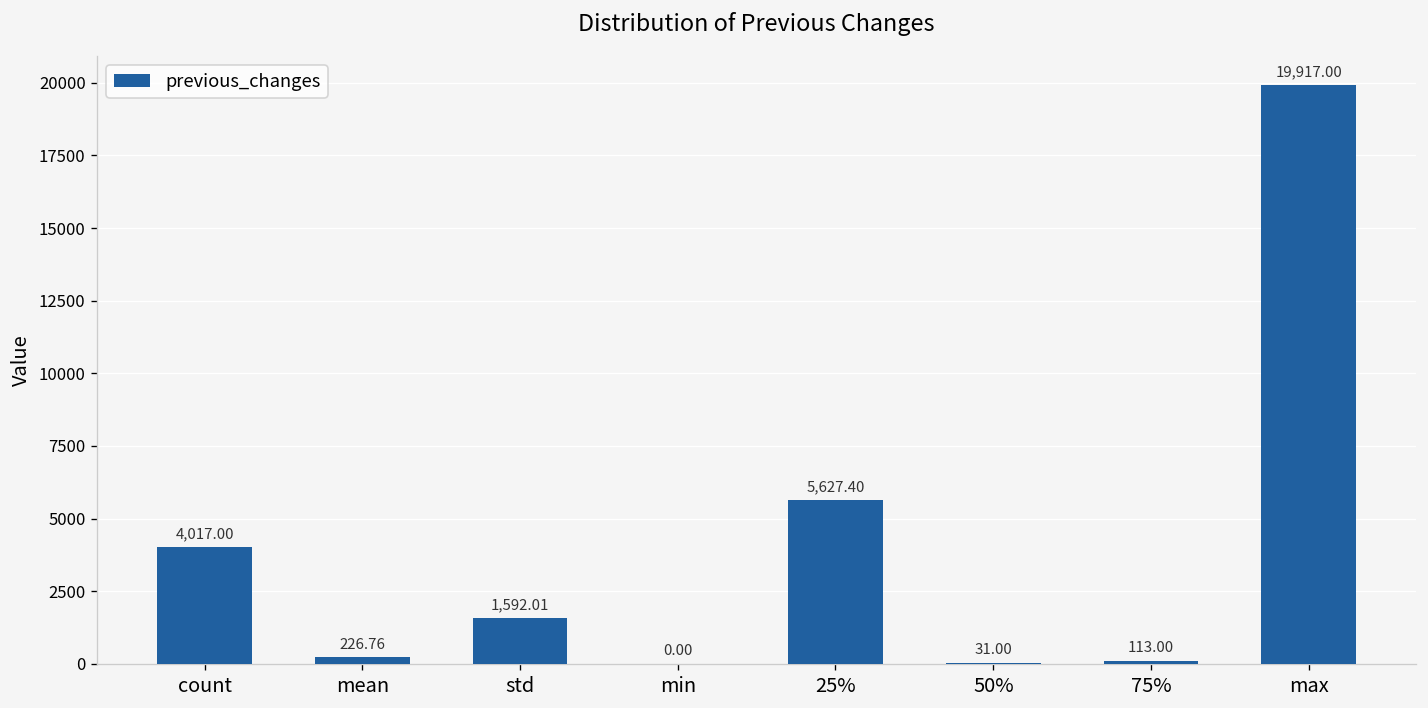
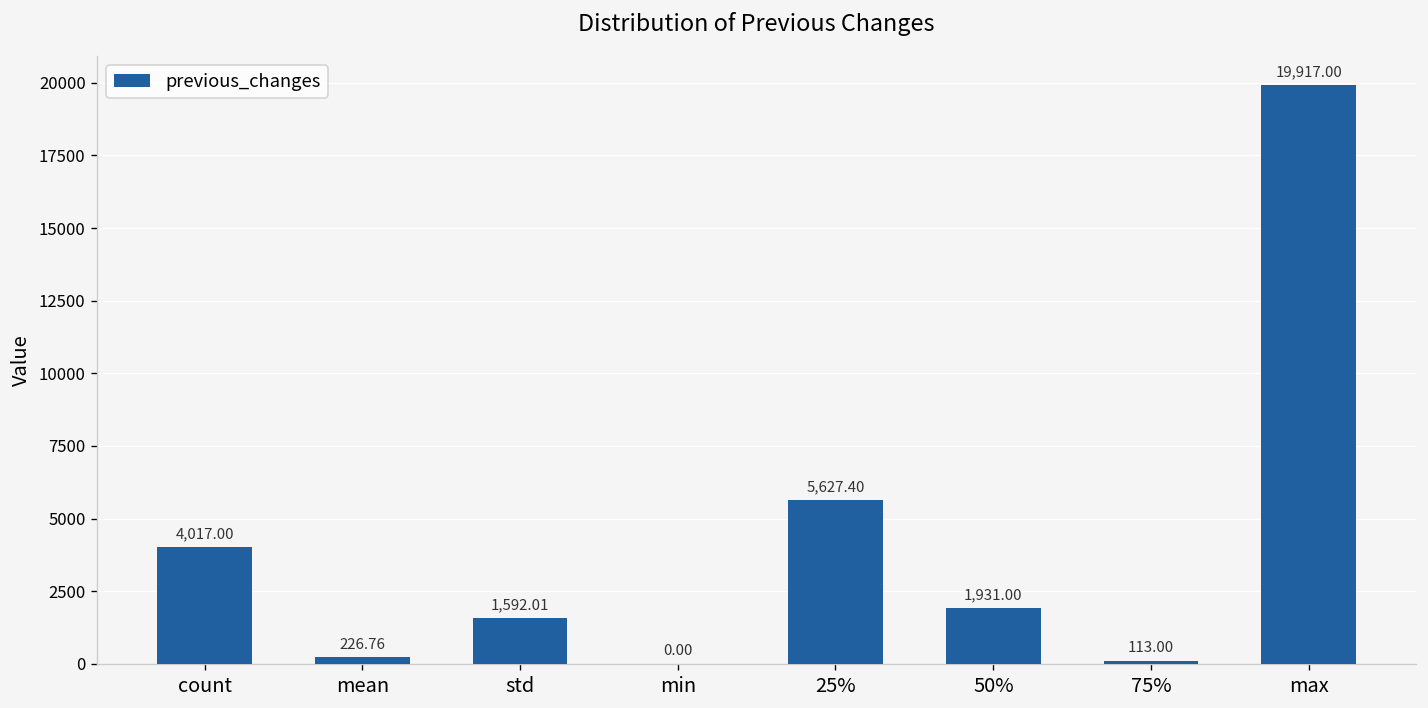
  {
    "count": "4,017.00",
    "mean": "226.76",
    "std": "1,592.01",
    "min": "0.00",
    "25%": "5,627.40",
-   "50%": "31.00",
+   "50%": "1,931.00",
    "75%": "113.00",
    "max": "19,917.00"
  }
